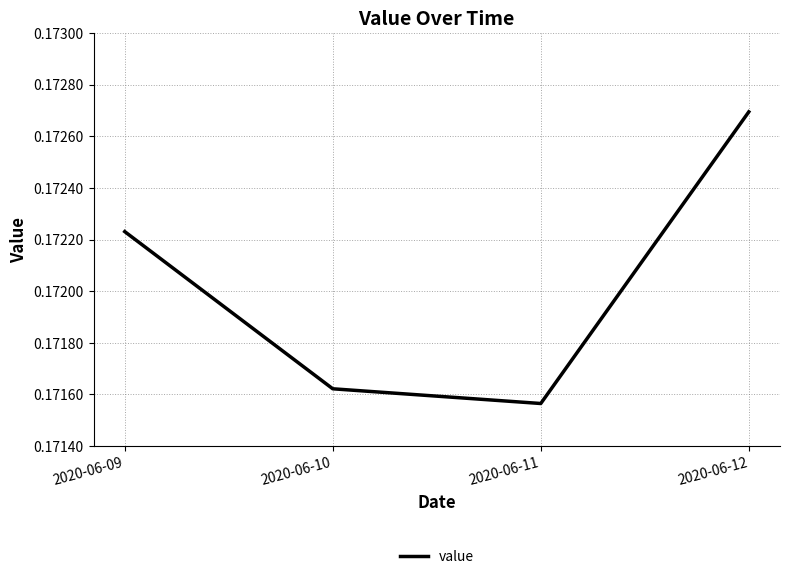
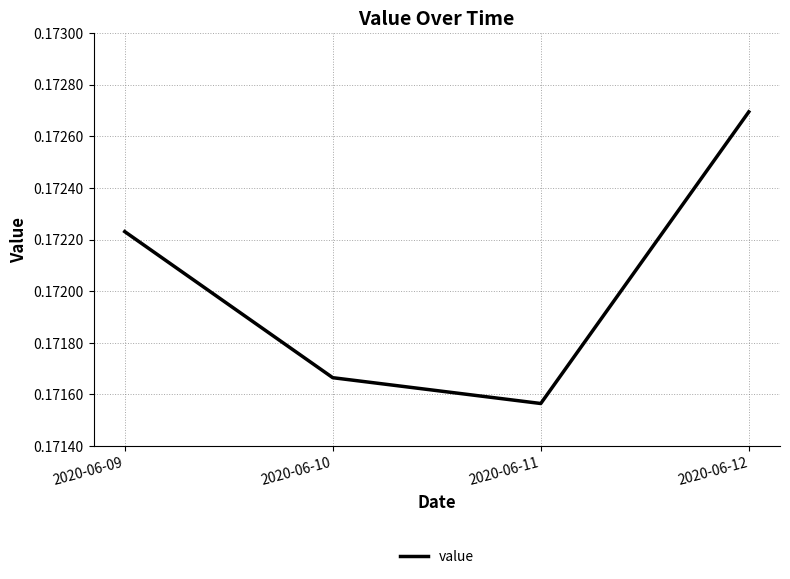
  {
    "2020-06-09": 0.17223,
-   "2020-06-10": 0.17162,
+   "2020-06-10": 0.17167,
    "2020-06-11": 0.17157,
    "2020-06-12": 0.17270
  }
